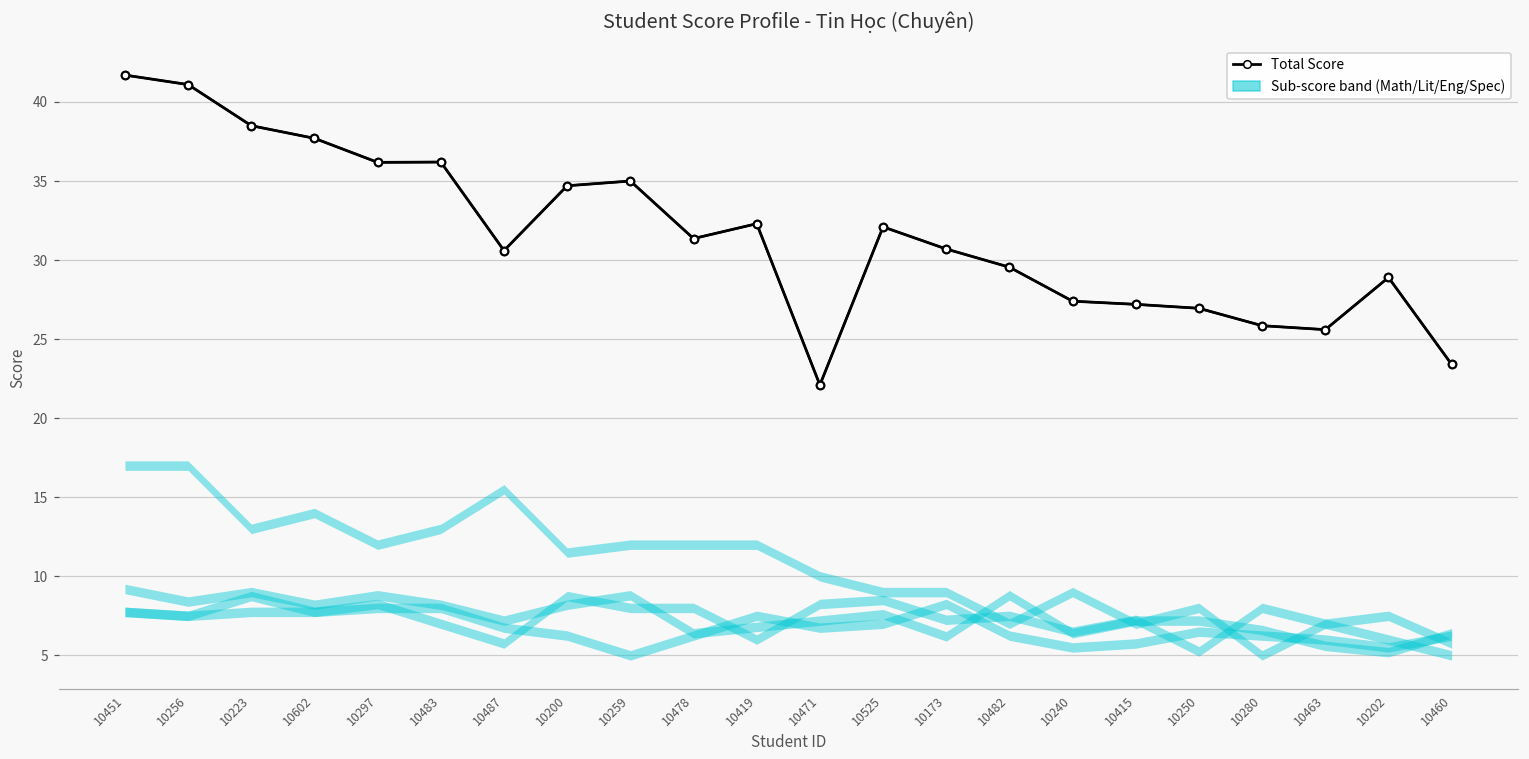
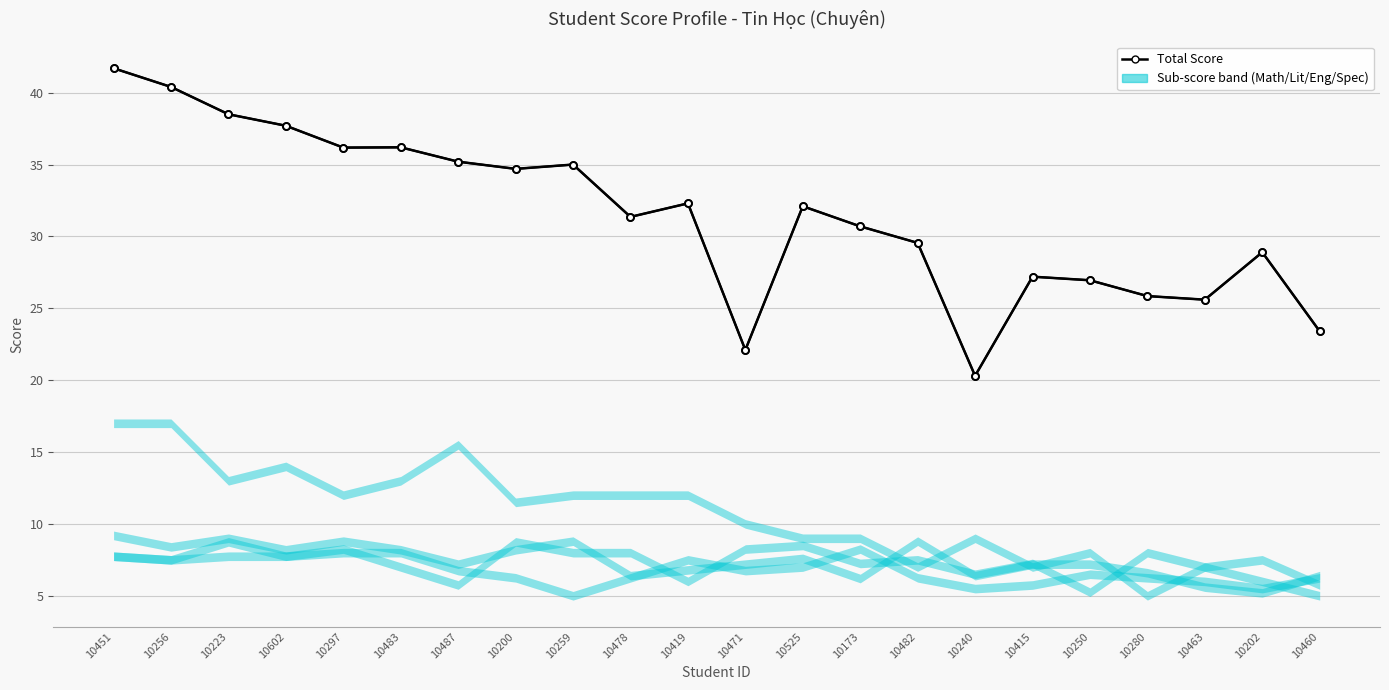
  {
    "Total Score": {
      "10451": 41.7,
-     "10256": 41.1,
+     "10256": 40.4,
      "10223": 38.5,
      "10602": 37.7,
      "10297": 36.2,
      "10483": 36.2,
-     "10487": 30.6,
+     "10487": 35.2,
      "10200": 34.7,
      "10259": 35.0,
      "10478": 31.4,
      "10419": 32.3,
      "10471": 22.1,
      "10525": 32.1,
      "10173": 30.7,
      "10482": 29.6,
-     "10240": 27.4,
+     "10240": 20.3,
      "10415": 27.2,
      "10250": 27.0,
      "10280": 25.9,
      "10463": 25.6,
      "10202": 28.9,
      "10460": 23.4
    }
  }
